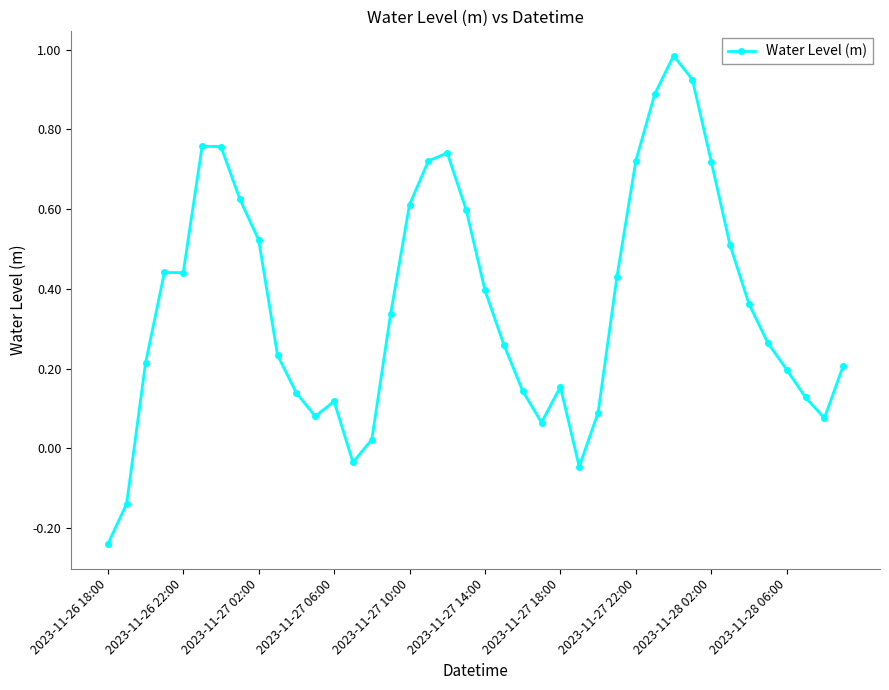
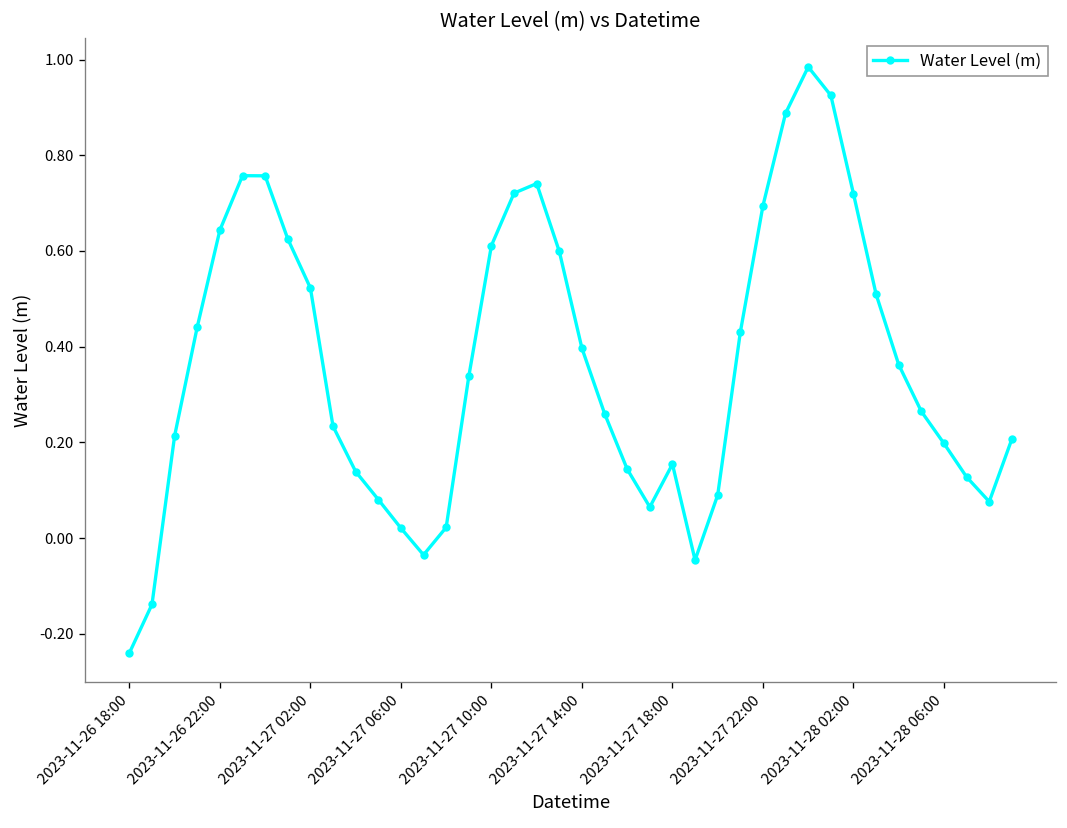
  {
    "2023-11-26 18:00": -0.24,
-   "2023-11-26 22:00": 0.44,
+   "2023-11-26 22:00": 0.64,
    "2023-11-27 02:00": 0.52,
-   "2023-11-27 06:00": 0.12,
+   "2023-11-27 06:00": 0.02,
    "2023-11-27 10:00": 0.61,
    "2023-11-27 14:00": 0.40,
    "2023-11-27 18:00": 0.15,
-   "2023-11-27 22:00": 0.72,
+   "2023-11-27 22:00": 0.69,
    "2023-11-28 02:00": 0.72,
    "2023-11-28 06:00": 0.20
  }
